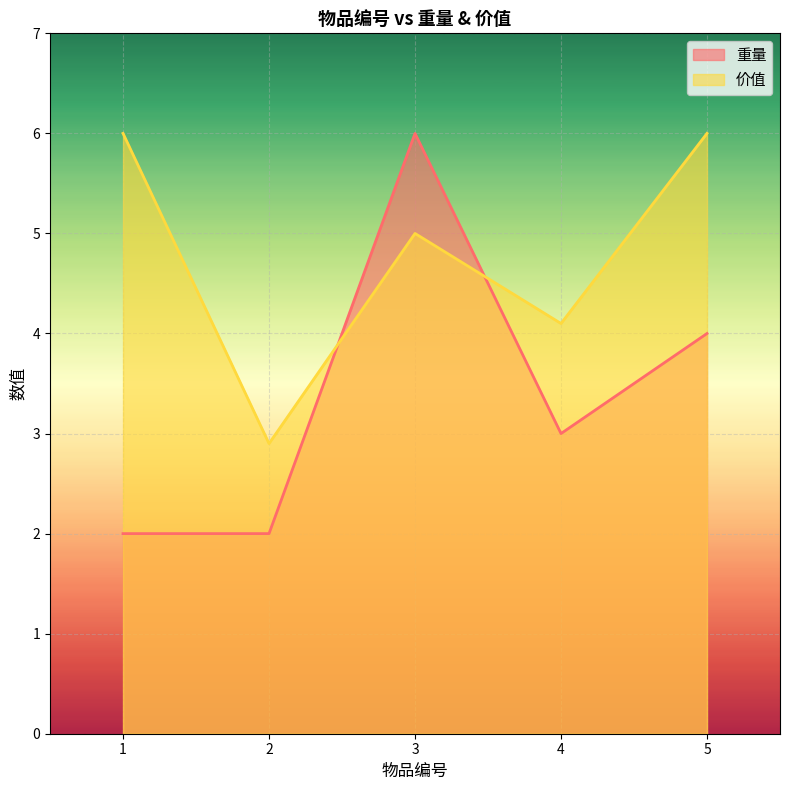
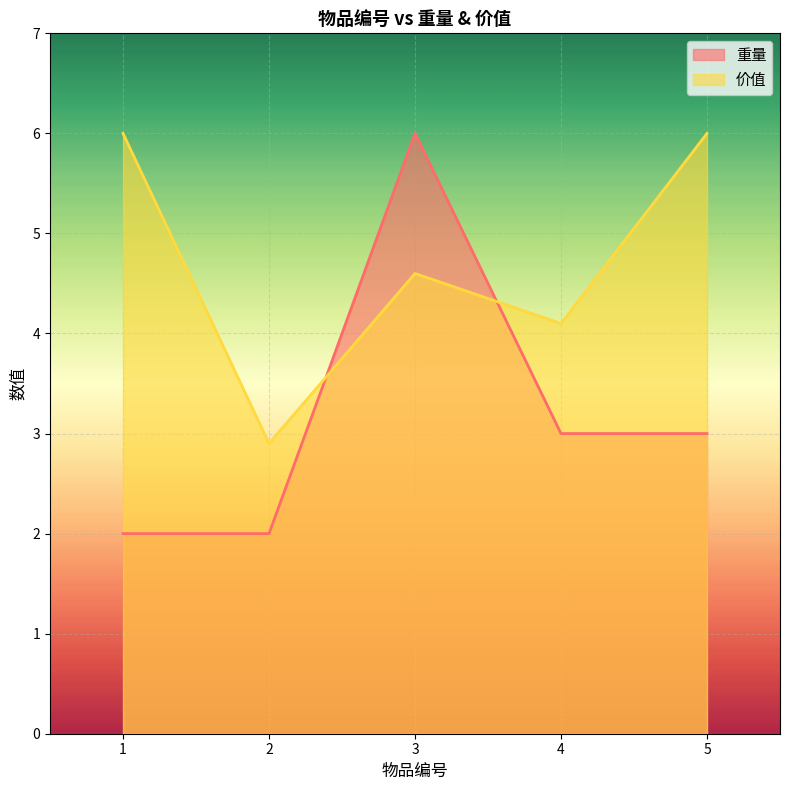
  {
    "重量": {
      "1": 2,
      "2": 2,
      "3": 6,
      "4": 3,
-     "5": 4
+     "5": 3
    },
    "价值": {
      "1": 6.0,
      "2": 2.9,
-     "3": 5.0,
+     "3": 4.6,
      "4": 4.1,
      "5": 6.0
    }
  }
